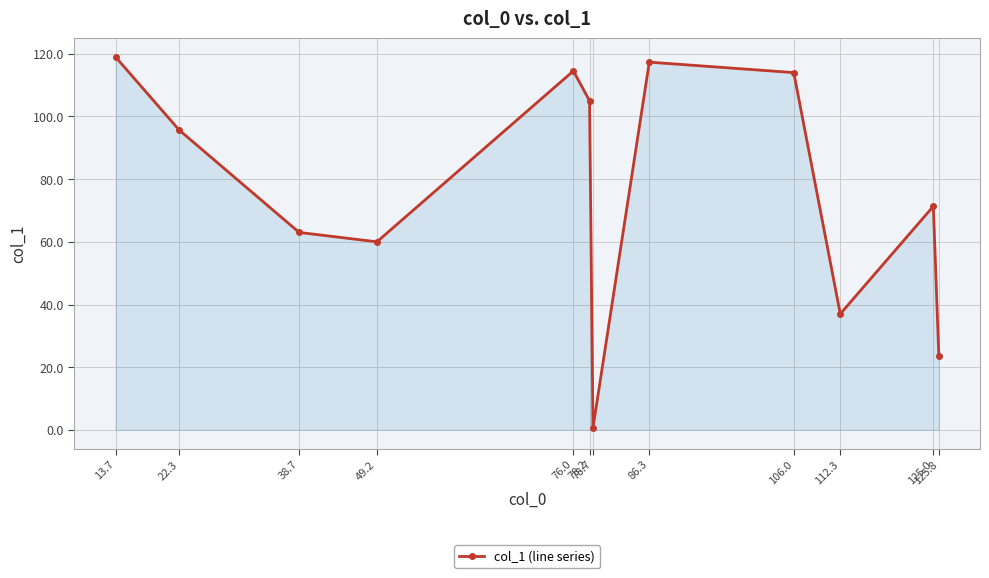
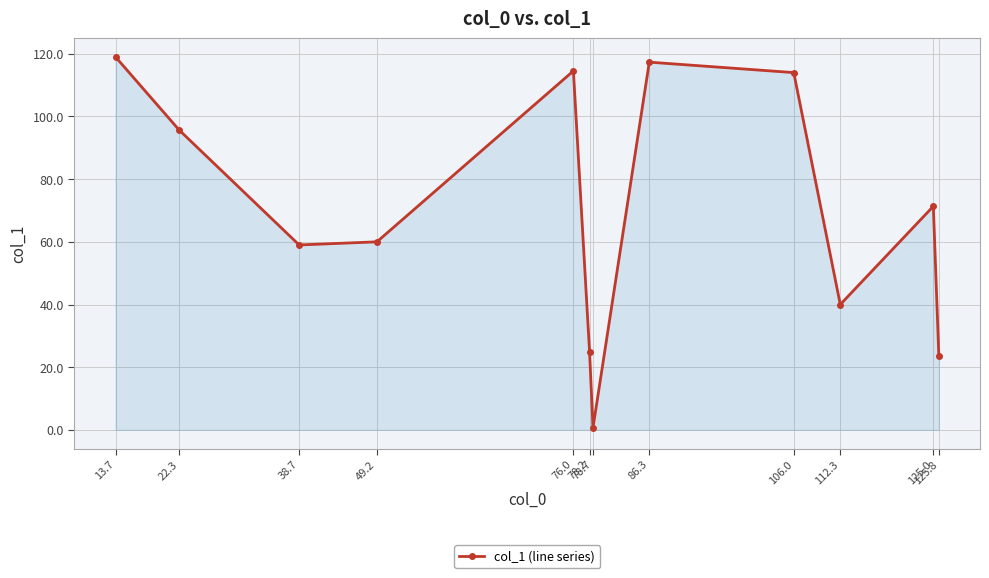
  {
    "13.7": 119,
    "22.3": 96,
-   "38.7": 63,
+   "38.7": 59,
    "49.2": 60,
    "76.0": 115,
-   "78.2": 105,
+   "78.2": 25,
    "78.7": 1,
    "86.3": 117,
    "106.0": 114,
-   "112.3": 37,
+   "112.3": 40,
    "125.0": 71,
    "125.8": 24
  }
